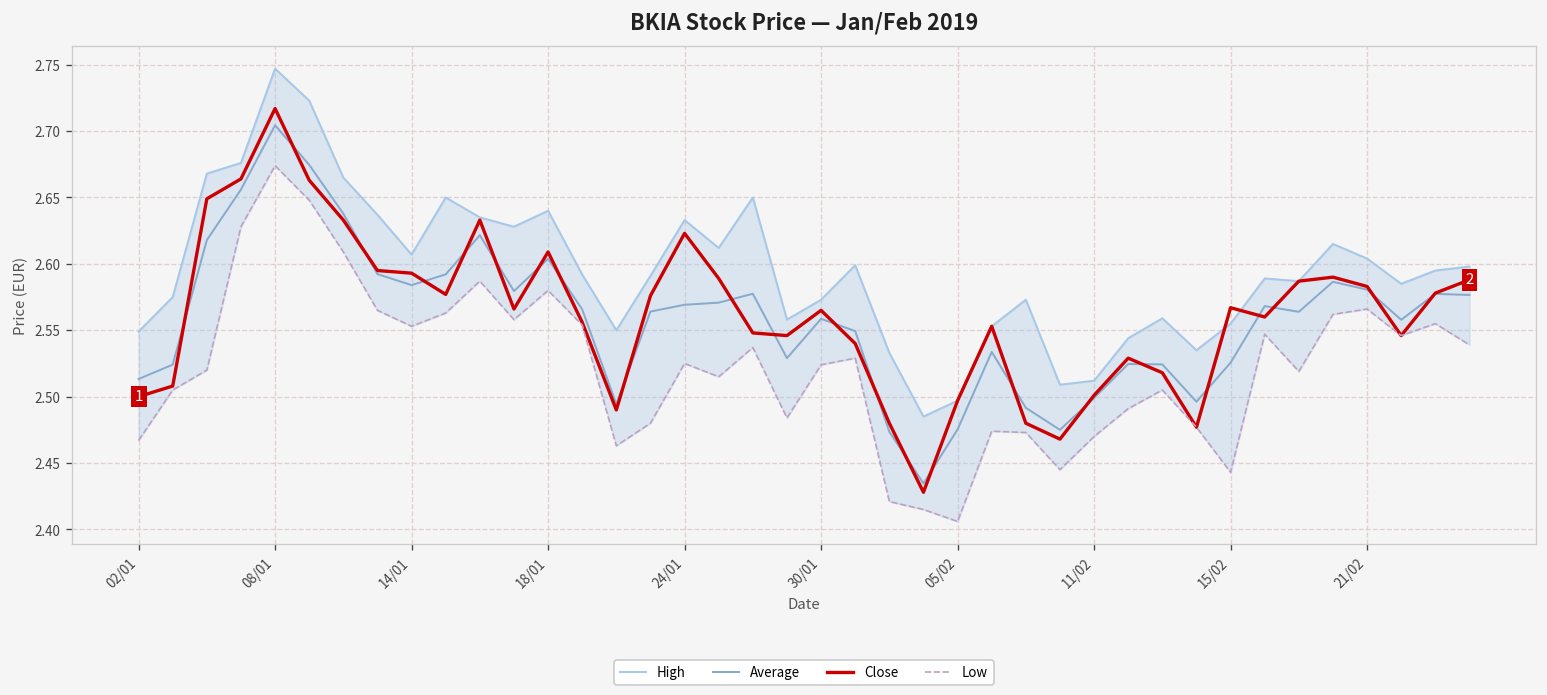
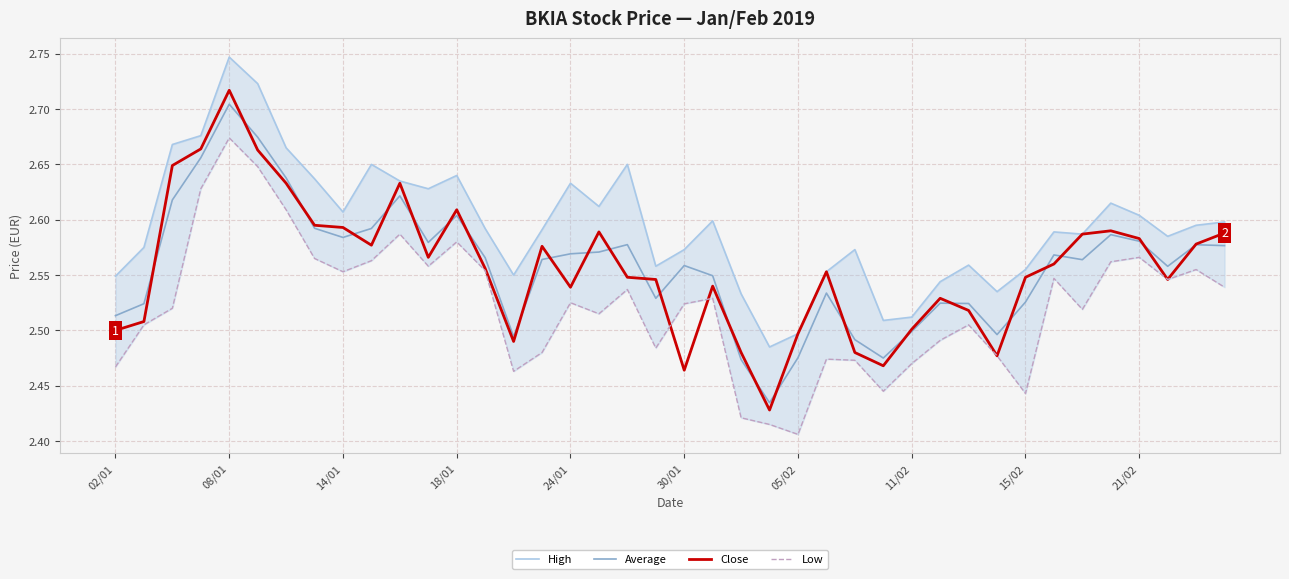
  {
    "Close": {
      "08/01": 2.717,
      "14/01": 2.593,
      "18/01": 2.609,
-     "24/01": 2.623,
-     "30/01": 2.565,
-     "15/02": 2.567,
+     "24/01": 2.539,
+     "30/01": 2.464,
+     "15/02": 2.548,
      "21/02": 2.583
    }
  }
